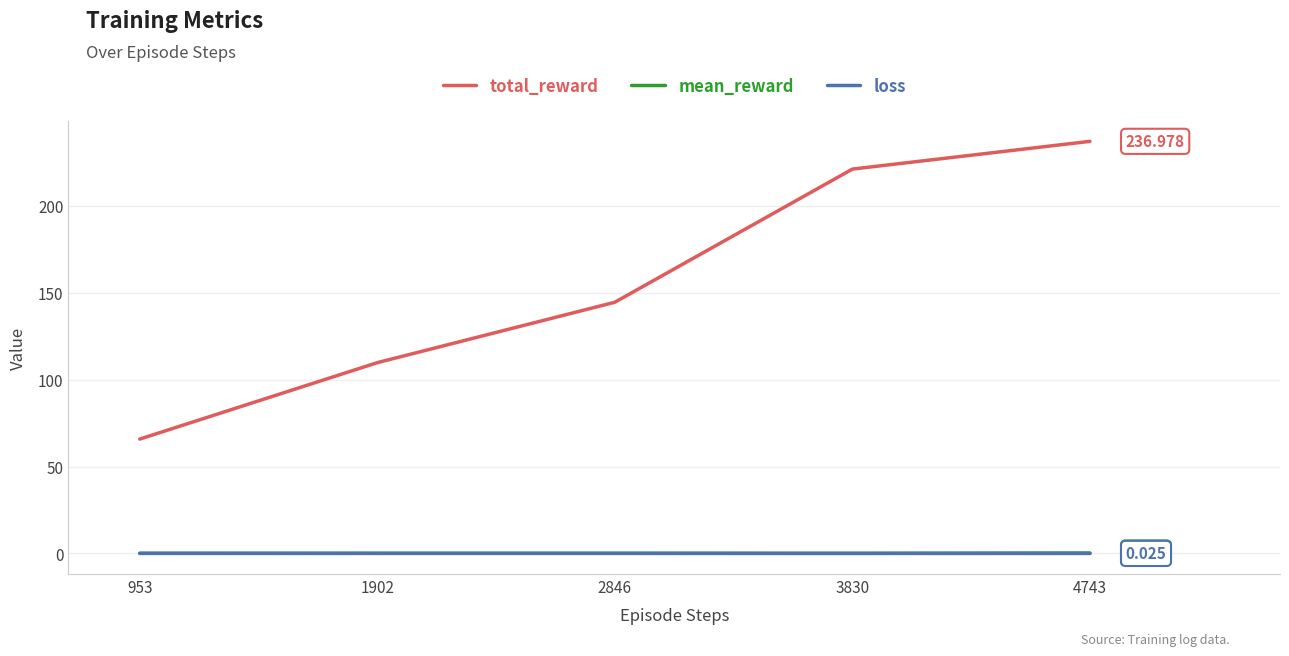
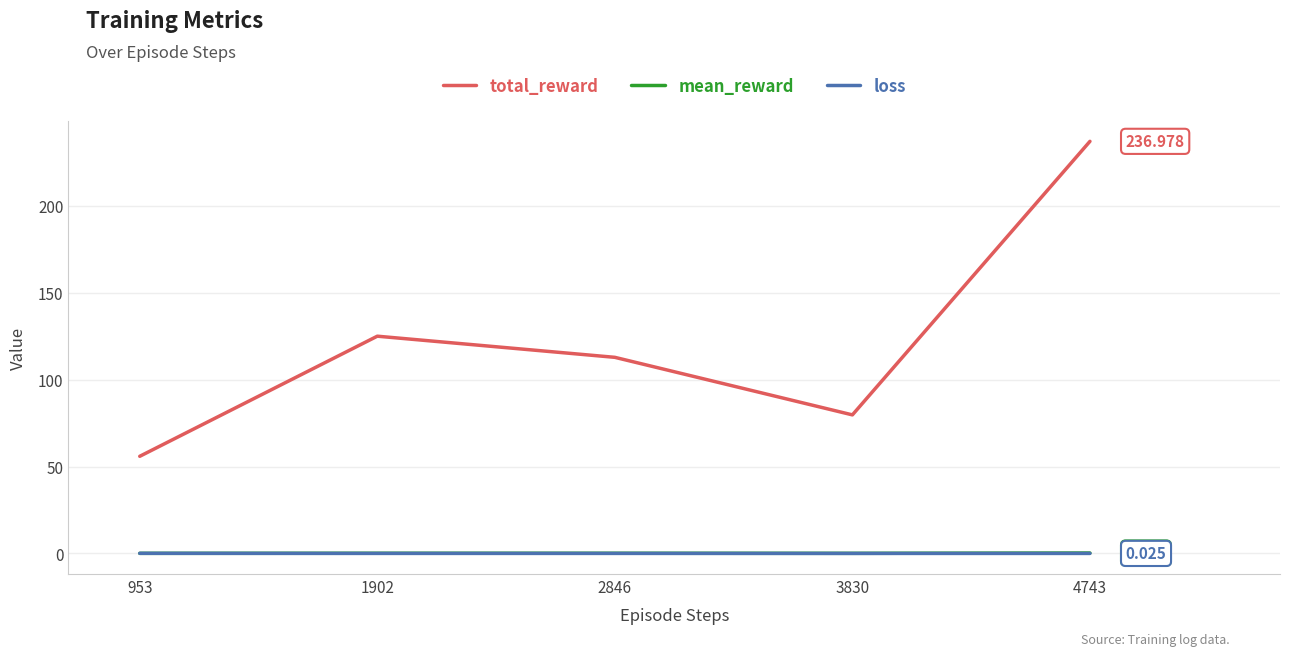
  {
    "total_reward": {
-     "953": 66,
-     "1902": 110,
-     "2846": 144,
-     "3830": 221,
+     "953": 56,
+     "1902": 125,
+     "2846": 113,
+     "3830": 80,
      "4743": 237
    },
    "loss": {
      "953": 0,
      "1902": 0,
      "2846": 0,
      "3830": 0,
      "4743": 0
    }
  }
